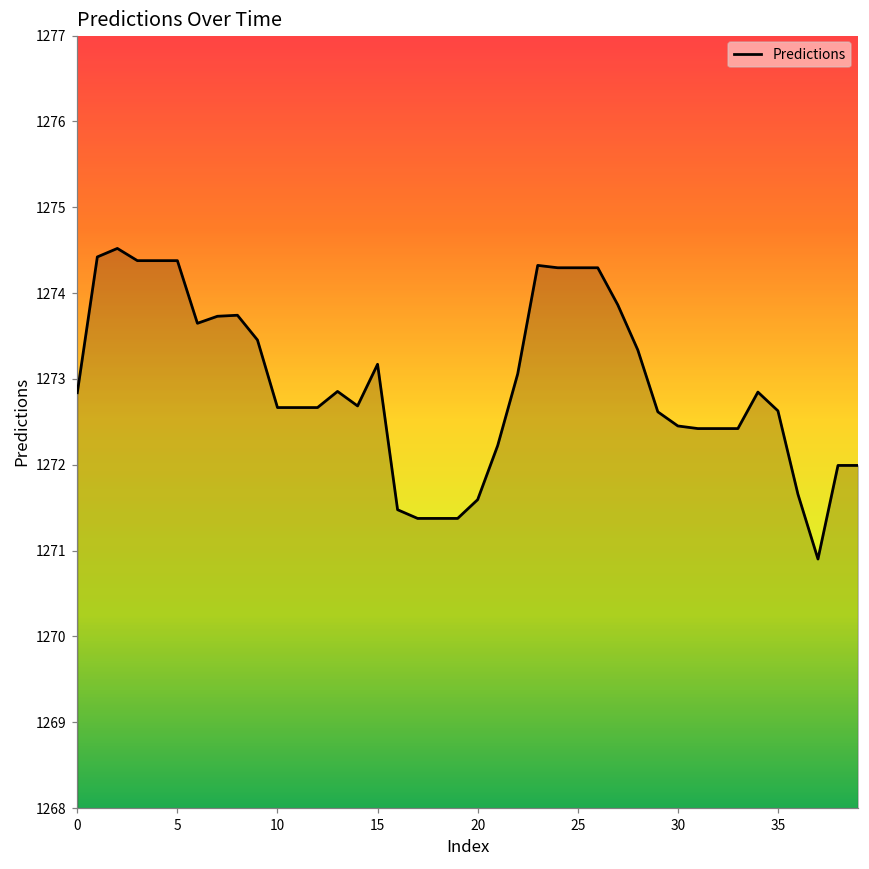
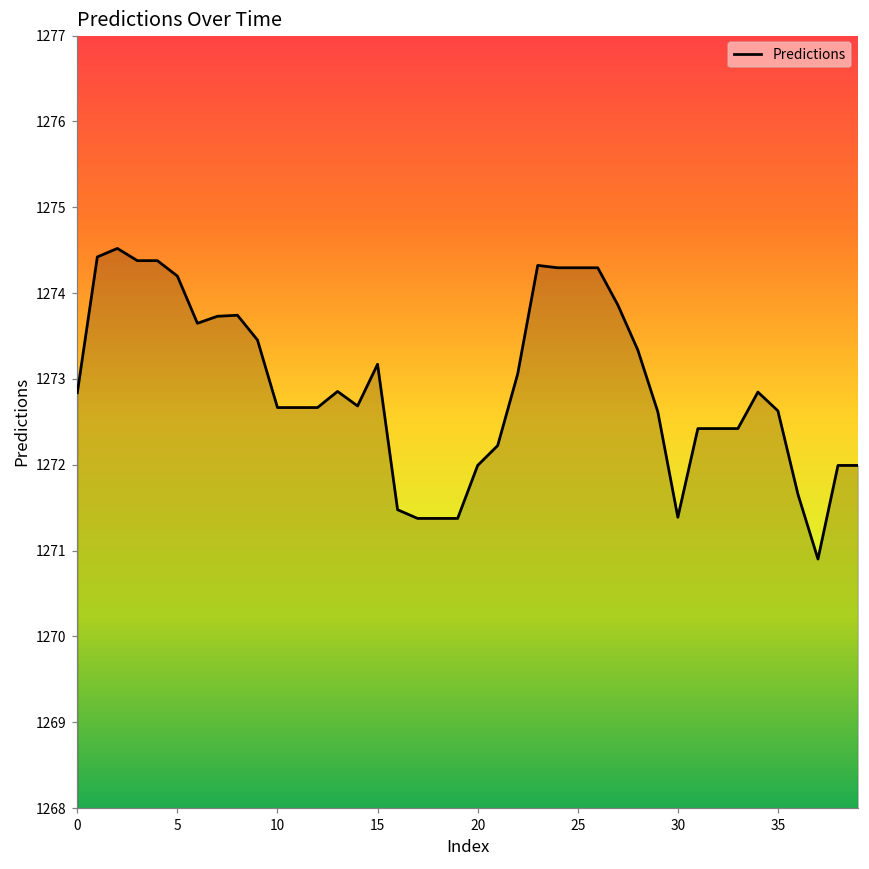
  {
    "0": 1272.8,
-   "5": 1274.4,
+   "5": 1274.2,
    "10": 1272.7,
    "15": 1273.2,
-   "20": 1271.6,
+   "20": 1272.0,
    "25": 1274.3,
-   "30": 1272.5,
+   "30": 1271.4,
    "35": 1272.6
  }
